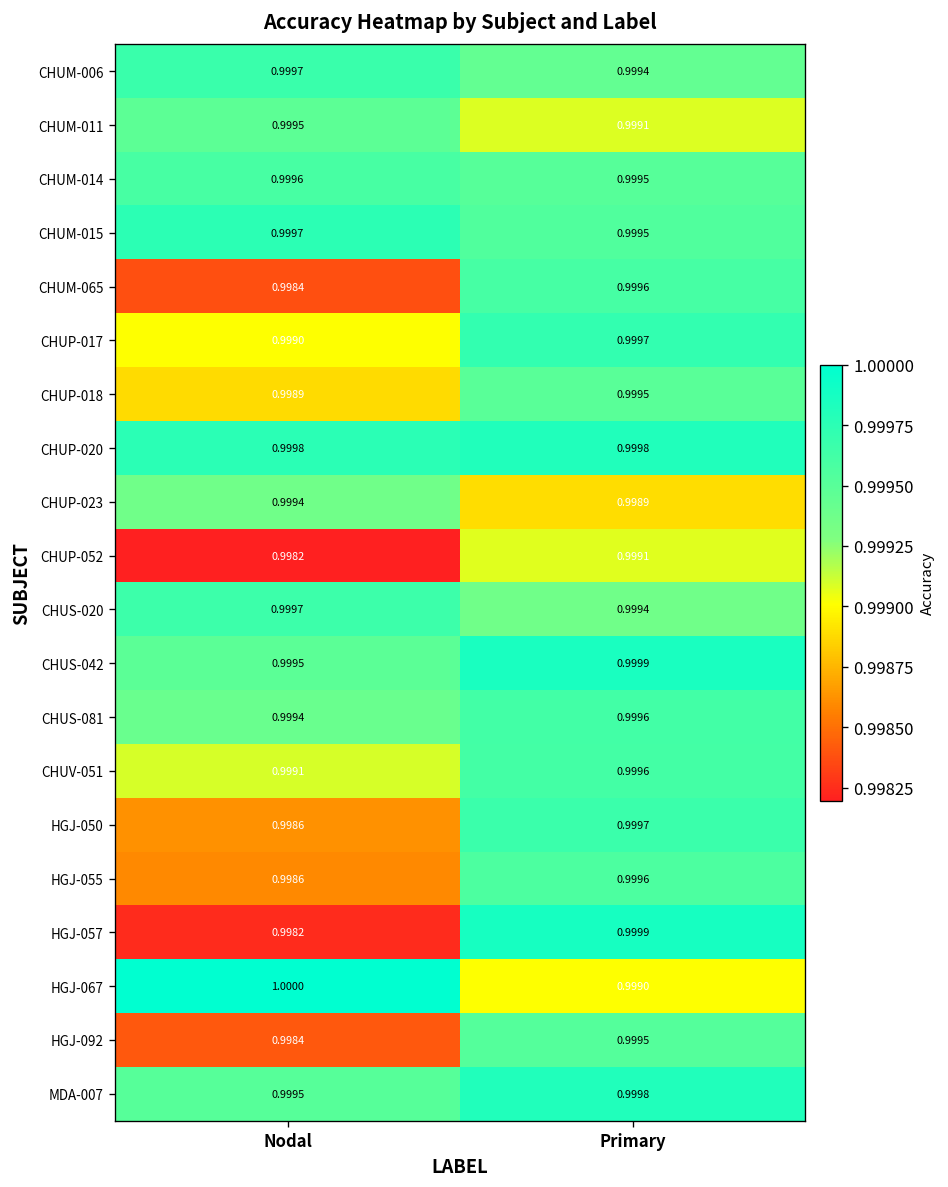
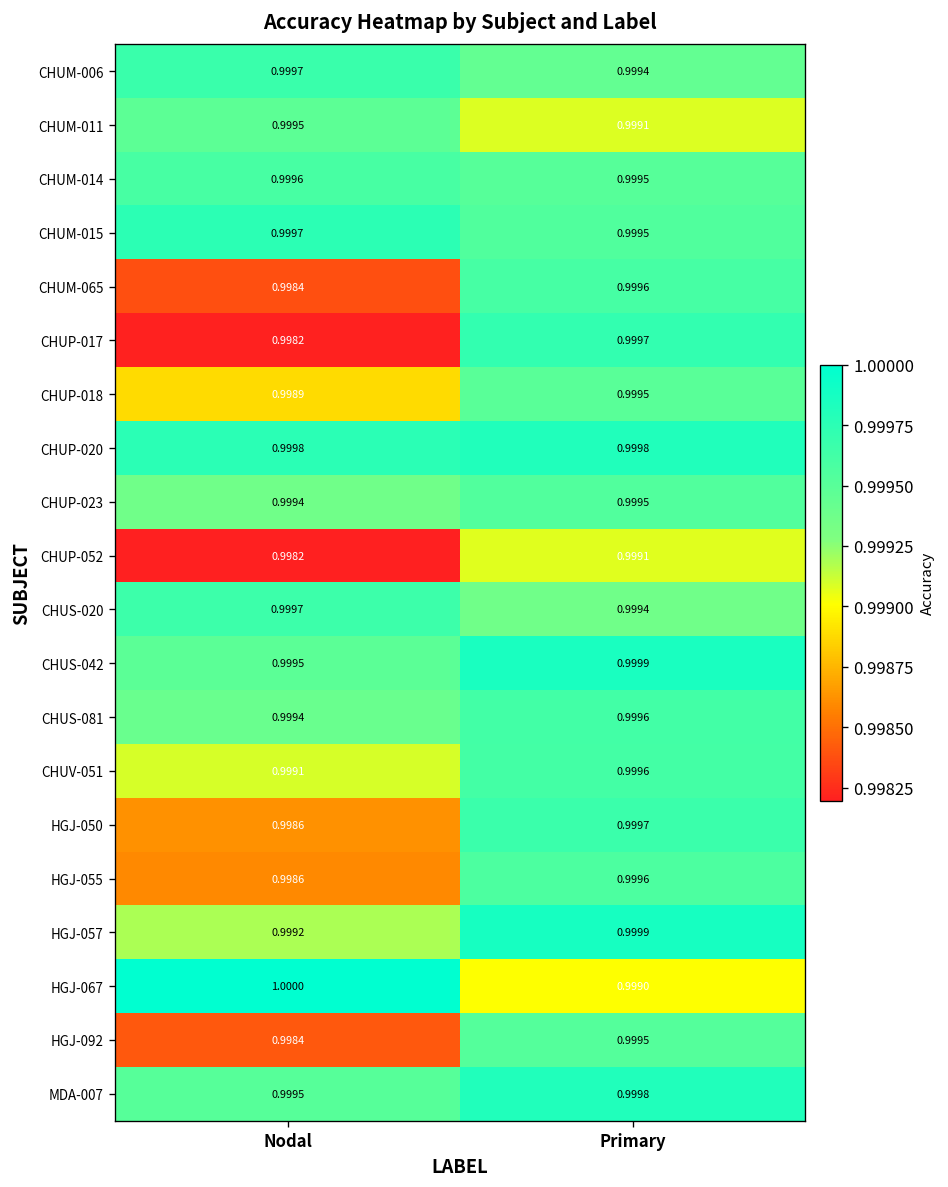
  {
    "CHUM-006": {
      "Nodal": 0.9997,
      "Primary": 0.9994
    },
    "CHUM-011": {
      "Nodal": 0.9995,
      "Primary": 0.9991
    },
    "CHUM-014": {
      "Nodal": 0.9996,
      "Primary": 0.9995
    },
    "CHUM-015": {
      "Nodal": 0.9997,
      "Primary": 0.9995
    },
    "CHUM-065": {
      "Nodal": 0.9984,
      "Primary": 0.9996
    },
    "CHUP-017": {
-     "Nodal": 0.9990,
+     "Nodal": 0.9982,
      "Primary": 0.9997
    },
    "CHUP-018": {
      "Nodal": 0.9989,
      "Primary": 0.9995
    },
    "CHUP-020": {
      "Nodal": 0.9998,
      "Primary": 0.9998
    },
    "CHUP-023": {
      "Nodal": 0.9994,
-     "Primary": 0.9989
+     "Primary": 0.9995
    },
    "CHUP-052": {
      "Nodal": 0.9982,
      "Primary": 0.9991
    },
    "CHUS-020": {
      "Nodal": 0.9997,
      "Primary": 0.9994
    },
    "CHUS-042": {
      "Nodal": 0.9995,
      "Primary": 0.9999
    },
    "CHUS-081": {
      "Nodal": 0.9994,
      "Primary": 0.9996
    },
    "CHUV-051": {
      "Nodal": 0.9991,
      "Primary": 0.9996
    },
    "HGJ-050": {
      "Nodal": 0.9986,
      "Primary": 0.9997
    },
    "HGJ-055": {
      "Nodal": 0.9986,
      "Primary": 0.9996
    },
    "HGJ-057": {
-     "Nodal": 0.9982,
+     "Nodal": 0.9992,
      "Primary": 0.9999
    },
    "HGJ-067": {
      "Nodal": 1.0000,
      "Primary": 0.9990
    },
    "HGJ-092": {
      "Nodal": 0.9984,
      "Primary": 0.9995
    },
    "MDA-007": {
      "Nodal": 0.9995,
      "Primary": 0.9998
    }
  }
